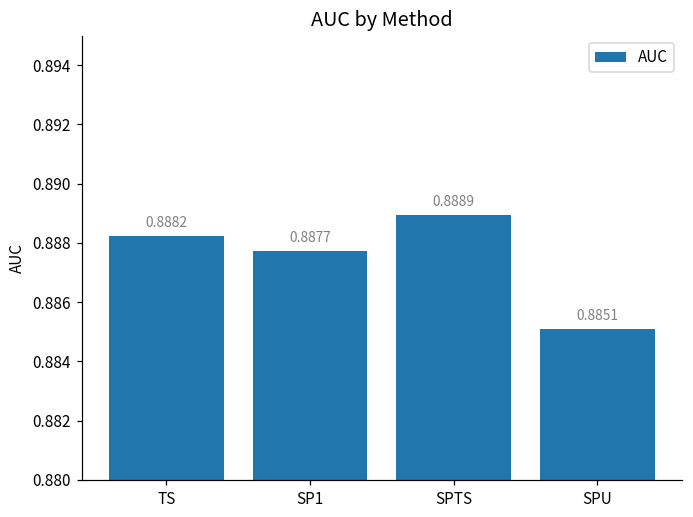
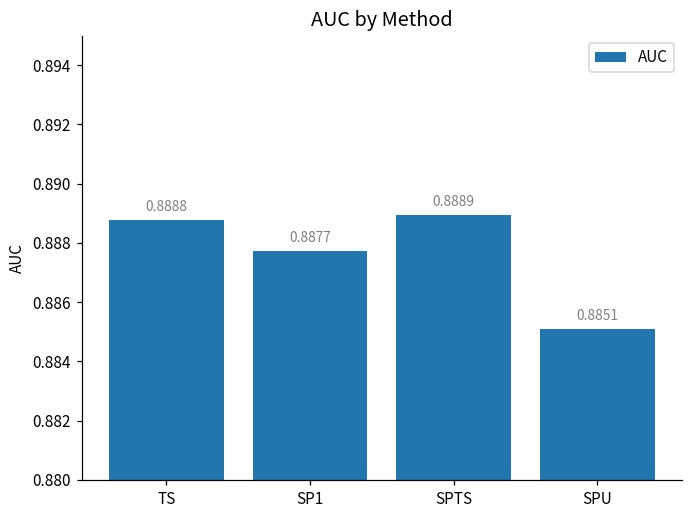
  {
-   "TS": 0.8882,
+   "TS": 0.8888,
    "SP1": 0.8877,
    "SPTS": 0.8889,
    "SPU": 0.8851
  }
